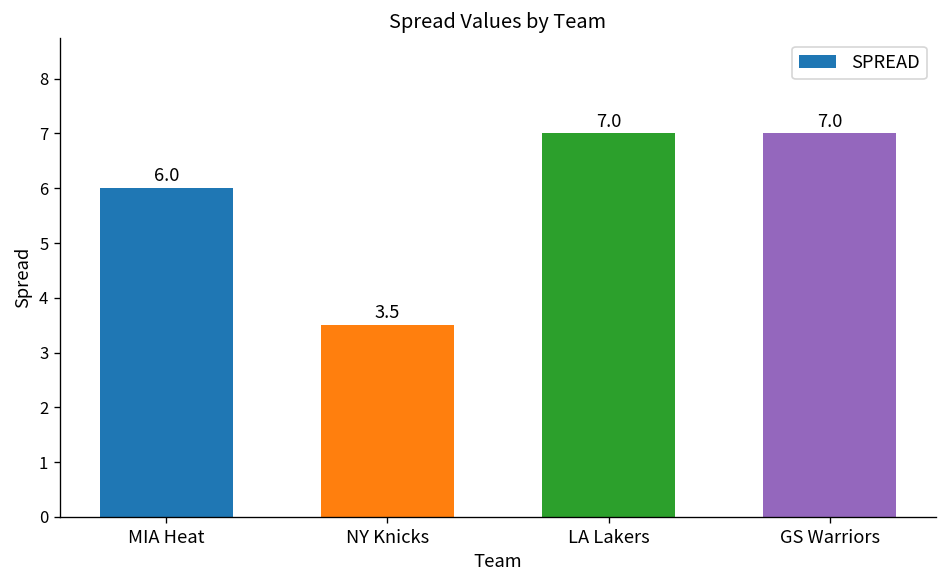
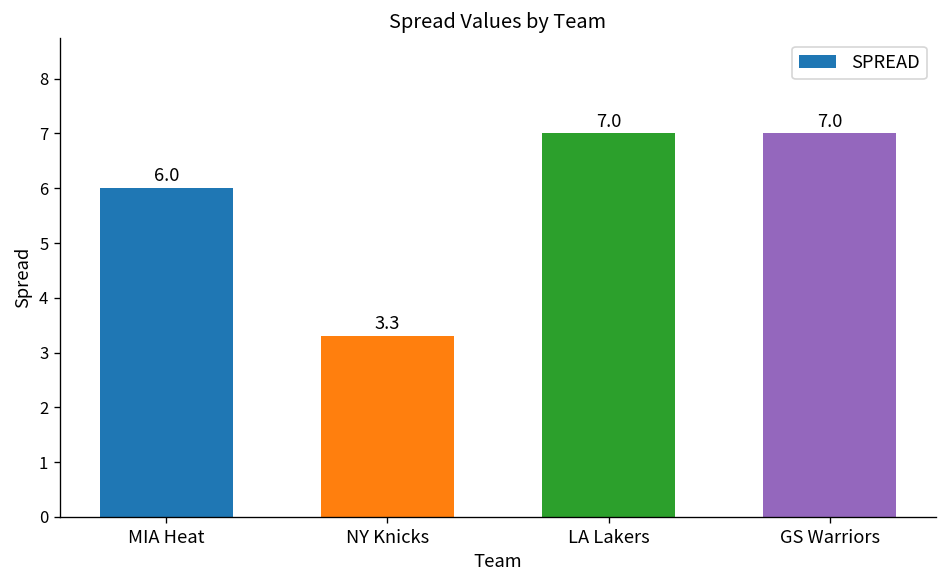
  {
    "MIA Heat": 6.0,
-   "NY Knicks": 3.5,
+   "NY Knicks": 3.3,
    "LA Lakers": 7.0,
    "GS Warriors": 7.0
  }
